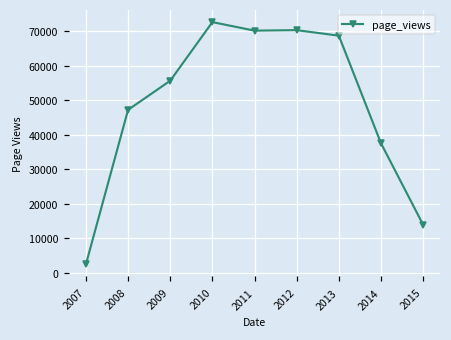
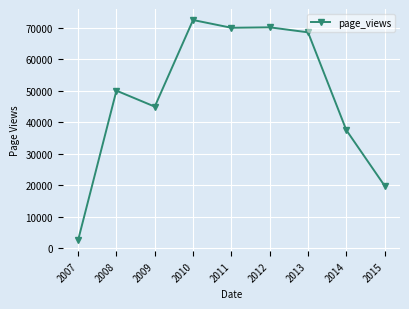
  {
    "2007": 3000,
-   "2008": 47000,
-   "2009": 56000,
+   "2008": 50000,
+   "2009": 45000,
    "2010": 73000,
    "2011": 70000,
    "2012": 70000,
    "2013": 69000,
    "2014": 38000,
-   "2015": 14000
+   "2015": 20000
  }
